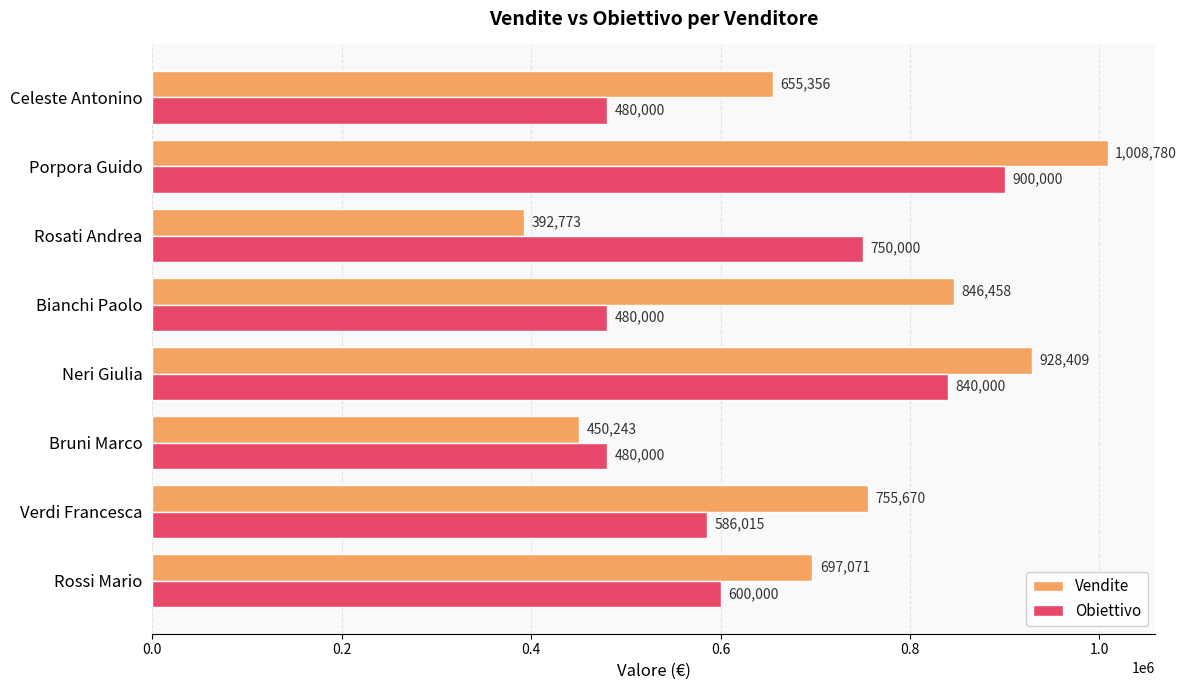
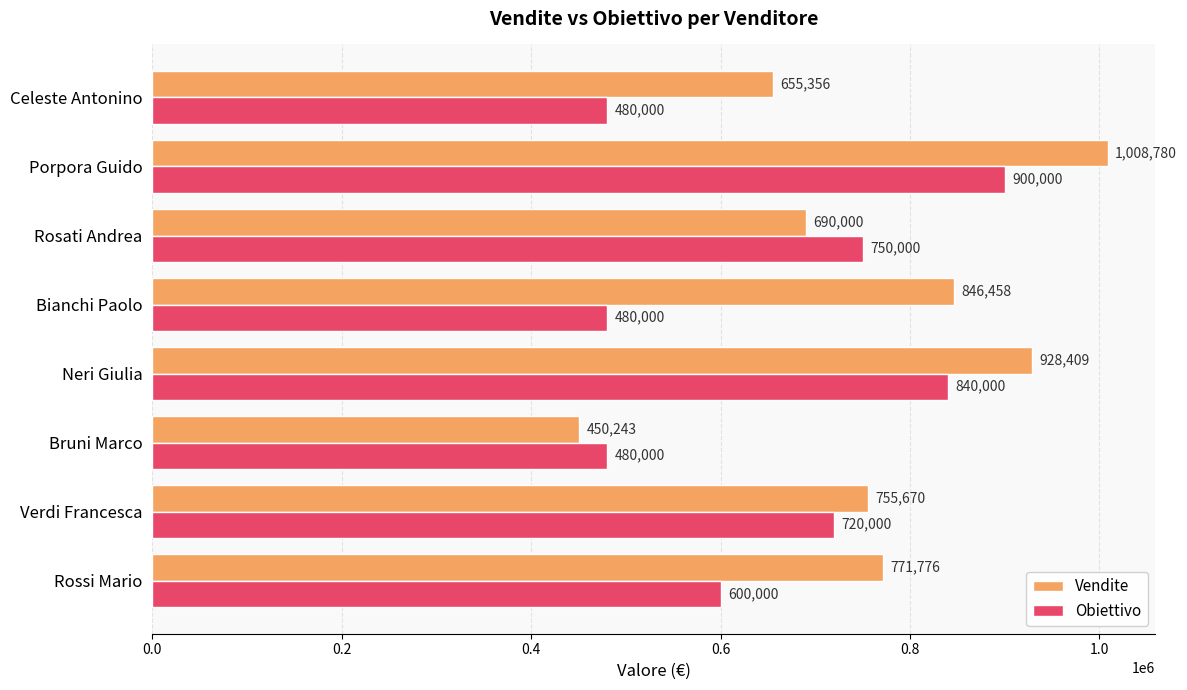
  {
    "Vendite": {
      "Celeste Antonino": "655,356",
      "Porpora Guido": "1,008,780",
-     "Rosati Andrea": "392,773",
+     "Rosati Andrea": "690,000",
      "Bianchi Paolo": "846,458",
      "Neri Giulia": "928,409",
      "Bruni Marco": "450,243",
      "Verdi Francesca": "755,670",
-     "Rossi Mario": "697,071"
+     "Rossi Mario": "771,776"
    },
    "Obiettivo": {
      "Celeste Antonino": "480,000",
      "Porpora Guido": "900,000",
      "Rosati Andrea": "750,000",
      "Bianchi Paolo": "480,000",
      "Neri Giulia": "840,000",
      "Bruni Marco": "480,000",
-     "Verdi Francesca": "586,015",
+     "Verdi Francesca": "720,000",
      "Rossi Mario": "600,000"
    }
  }
